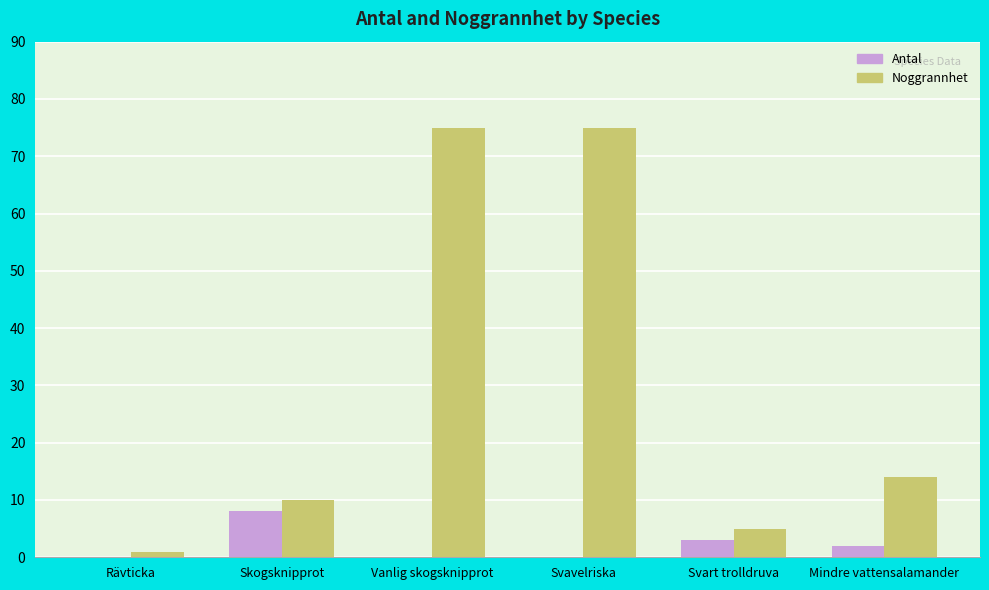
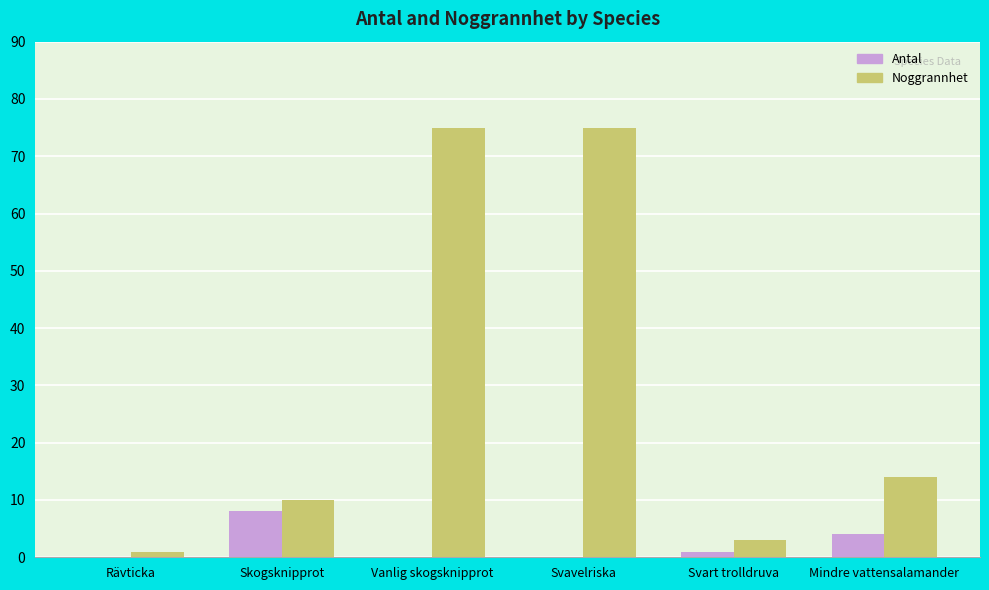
  {
    "Antal": {
      "Rävticka": 0,
      "Skogsknipprot": 8,
      "Vanlig skogsknipprot": 0,
      "Svavelriska": 0,
-     "Svart trolldruva": 3,
-     "Mindre vattensalamander": 2
+     "Svart trolldruva": 1,
+     "Mindre vattensalamander": 4
    },
    "Noggrannhet": {
      "Rävticka": 1,
      "Skogsknipprot": 10,
      "Vanlig skogsknipprot": 75,
      "Svavelriska": 75,
-     "Svart trolldruva": 5,
+     "Svart trolldruva": 3,
      "Mindre vattensalamander": 14
    }
  }
